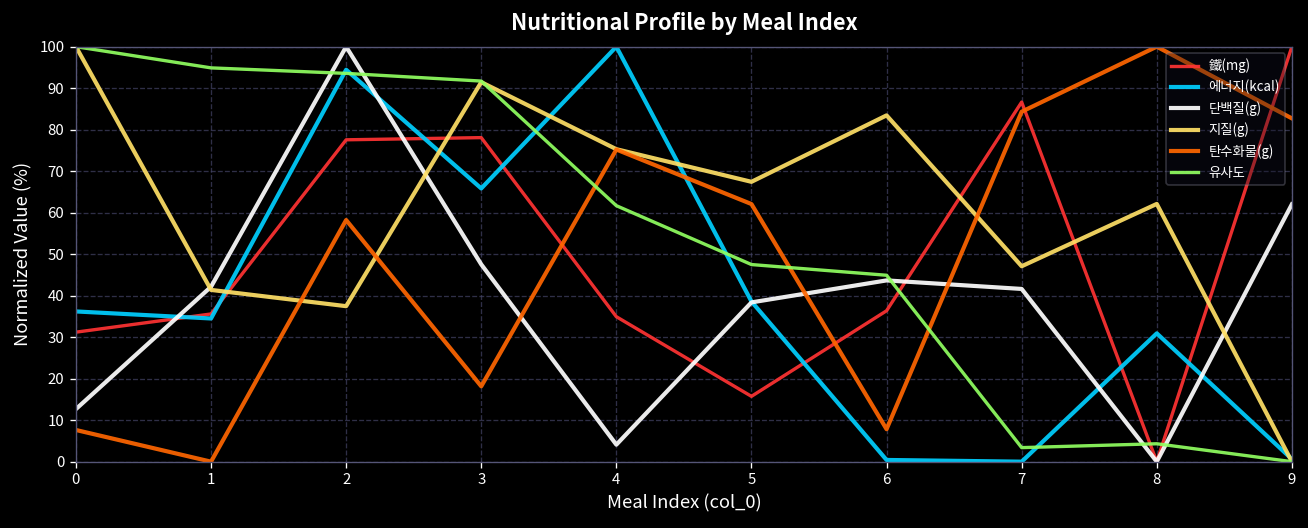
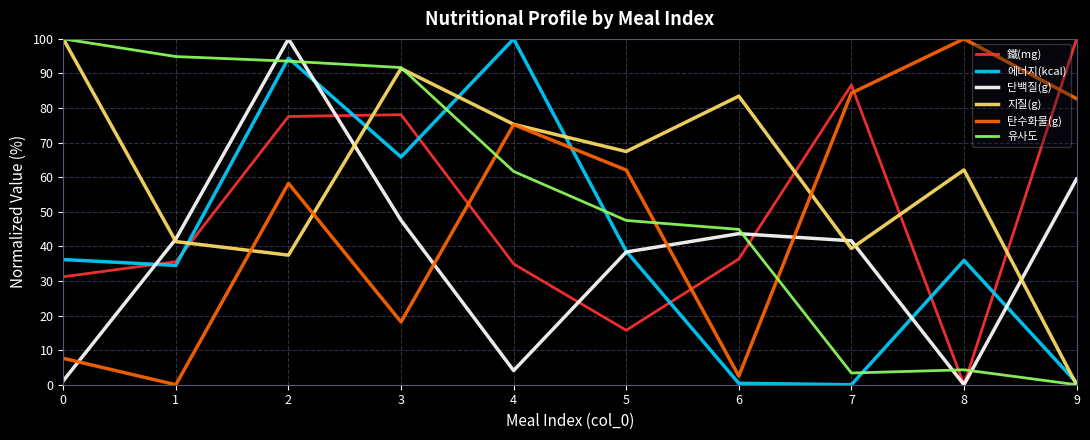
  {
    "鐵(mg)": {
      "0": 31,
      "1": 36,
      "2": 78,
      "3": 78,
      "4": 35,
      "5": 16,
      "6": 36,
      "7": 87,
      "9": 100
    },
    "에너지(kcal)": {
      "0": 36,
      "1": 35,
      "2": 94,
      "3": 66,
      "4": 100,
      "6": 0,
      "7": 0,
-     "8": 31
+     "8": 36
    },
    "단백질(g)": {
-     "0": 13,
+     "0": 1,
      "1": 42,
      "2": 100,
      "3": 48,
      "4": 4,
      "6": 44,
      "7": 42,
-     "9": 62
+     "9": 59
    },
    "지질(g)": {
      "1": 41,
      "2": 37,
      "5": 67,
      "6": 83,
-     "7": 47,
+     "7": 39,
      "8": 62
    },
    "탄수화물(g)": {
      "0": 8,
      "1": 0,
      "2": 58,
      "3": 18,
      "5": 62,
-     "6": 8,
+     "6": 3,
      "7": 84,
      "8": 100,
      "9": 83
    },
    "유사도": {
      "1": 95,
      "2": 94,
      "4": 62,
      "5": 47,
      "6": 45,
      "7": 3,
      "8": 4
    }
  }
